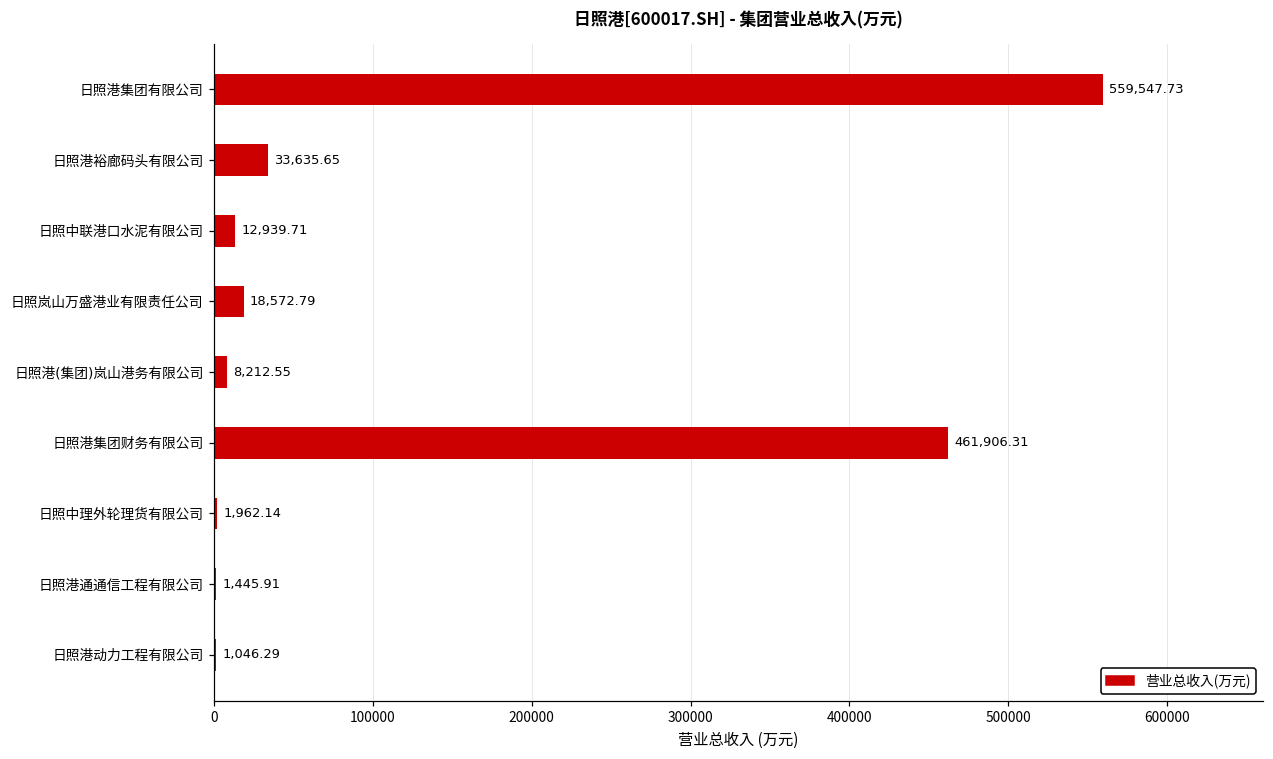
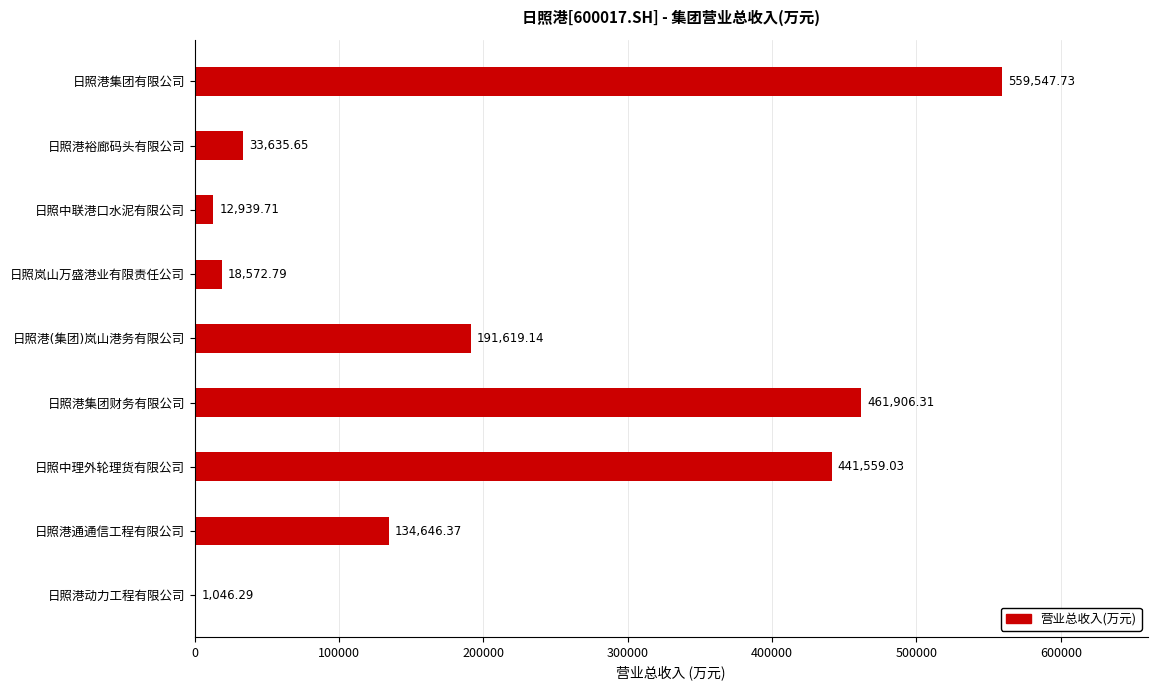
  {
    "日照港集团有限公司": "559,547.73",
    "日照港裕廊码头有限公司": "33,635.65",
    "日照中联港口水泥有限公司": "12,939.71",
    "日照岚山万盛港业有限责任公司": "18,572.79",
-   "日照港(集团)岚山港务有限公司": "8,212.55",
+   "日照港(集团)岚山港务有限公司": "191,619.14",
    "日照港集团财务有限公司": "461,906.31",
-   "日照中理外轮理货有限公司": "1,962.14",
-   "日照港通通信工程有限公司": "1,445.91",
+   "日照中理外轮理货有限公司": "441,559.03",
+   "日照港通通信工程有限公司": "134,646.37",
    "日照港动力工程有限公司": "1,046.29"
  }
